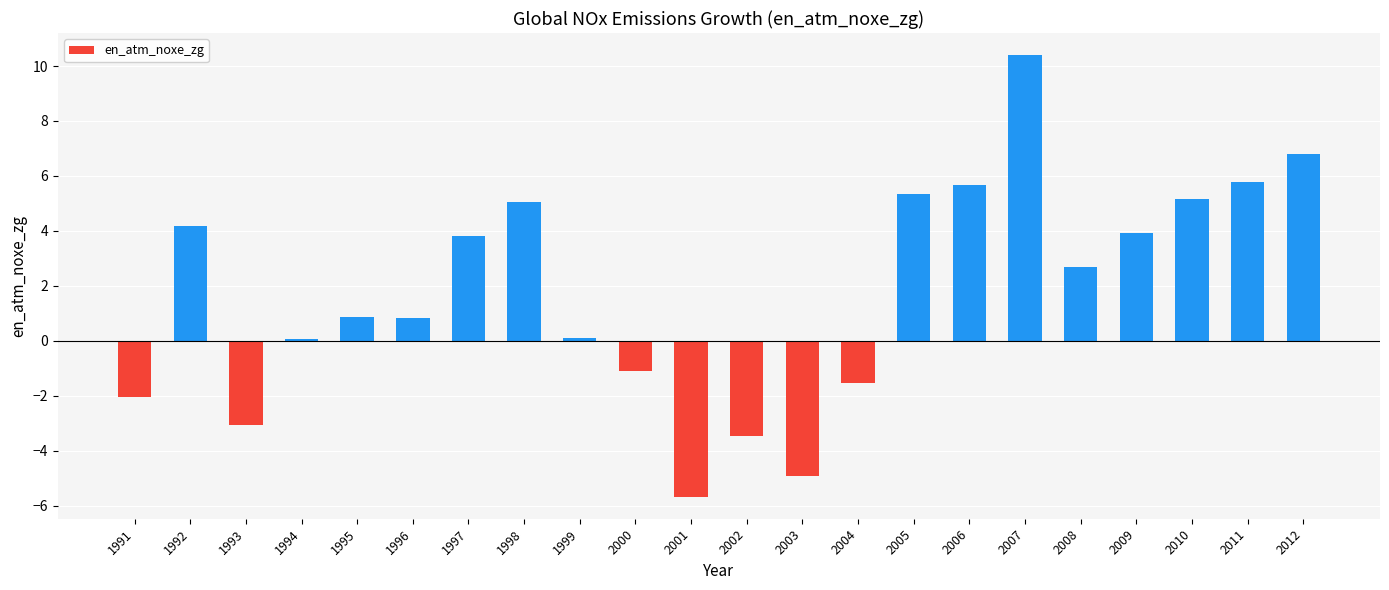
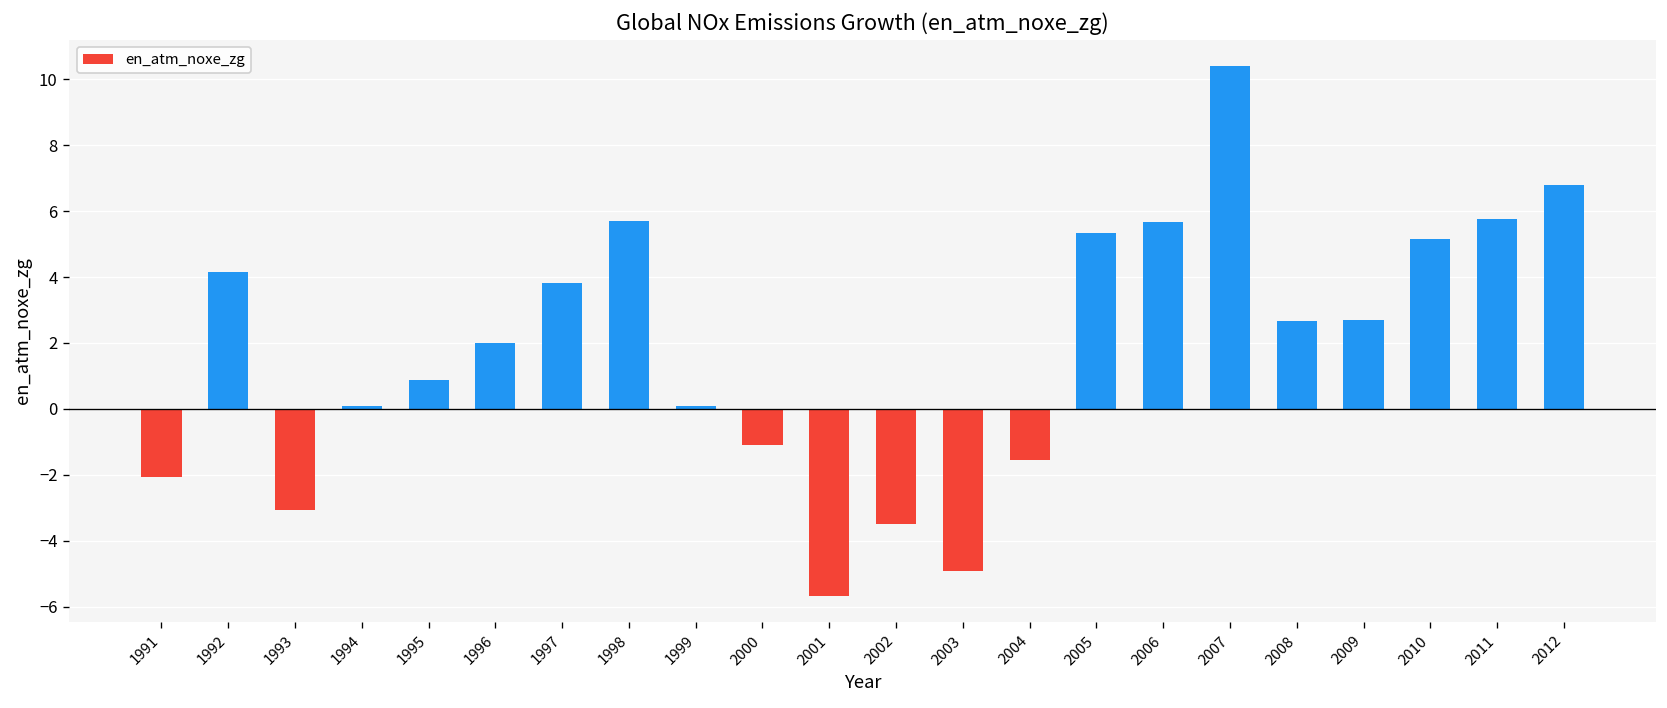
  {
    "1991": -2.1,
    "1992": 4.2,
    "1993": -3.1,
    "1995": 0.9,
-   "1996": 0.8,
+   "1996": 2.0,
    "1997": 3.8,
-   "1998": 5.0,
+   "1998": 5.7,
    "2000": -1.1,
    "2001": -5.7,
    "2002": -3.5,
    "2003": -4.9,
    "2004": -1.5,
    "2005": 5.3,
    "2006": 5.7,
    "2007": 10.4,
    "2008": 2.7,
-   "2009": 3.9,
+   "2009": 2.7,
    "2010": 5.2,
    "2011": 5.8,
    "2012": 6.8
  }
